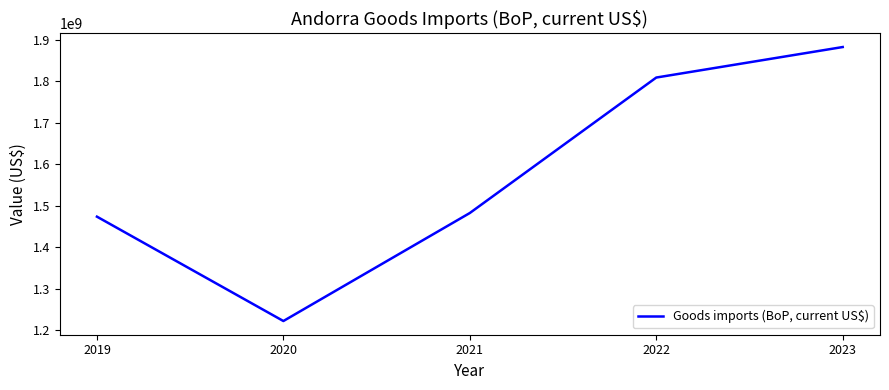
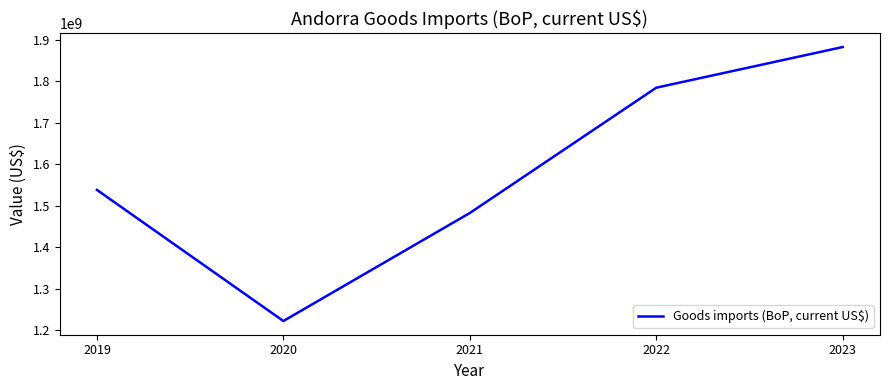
  {
-   "2019": 1470000000,
+   "2019": 1540000000,
    "2020": 1220000000,
    "2021": 1480000000,
-   "2022": 1810000000,
+   "2022": 1780000000,
    "2023": 1880000000
  }
